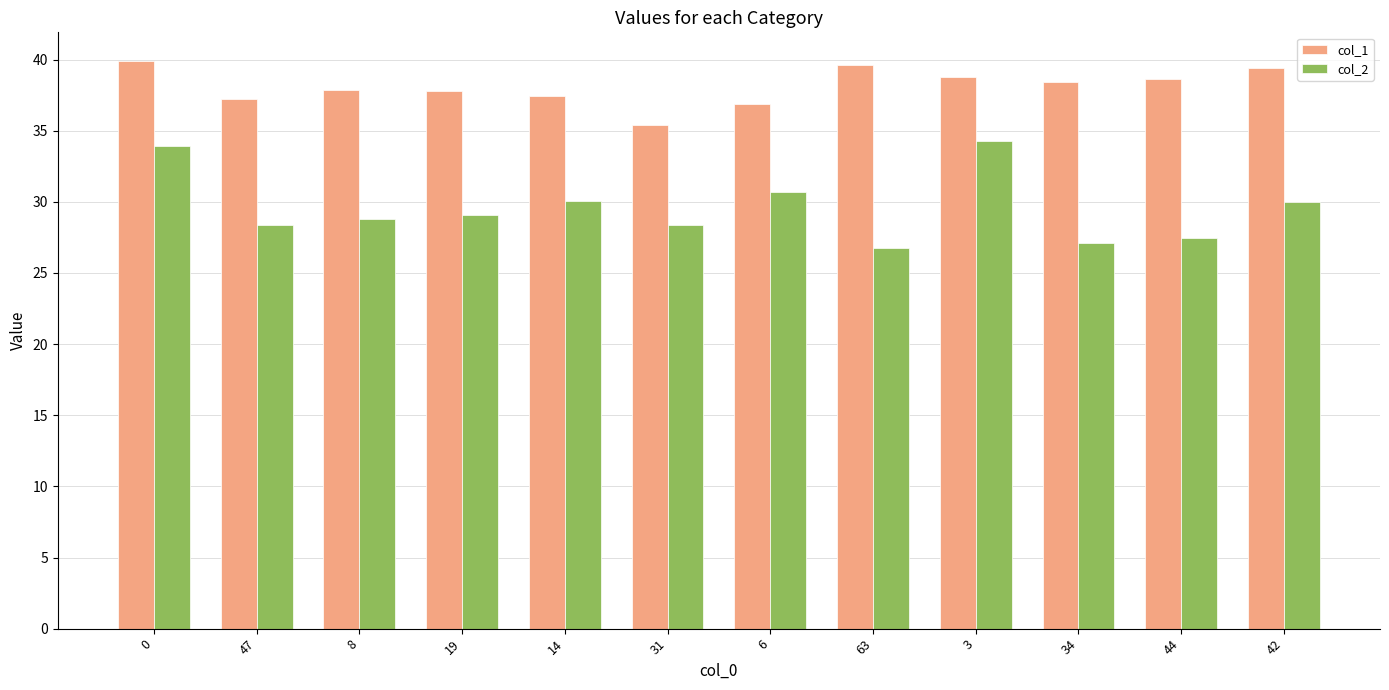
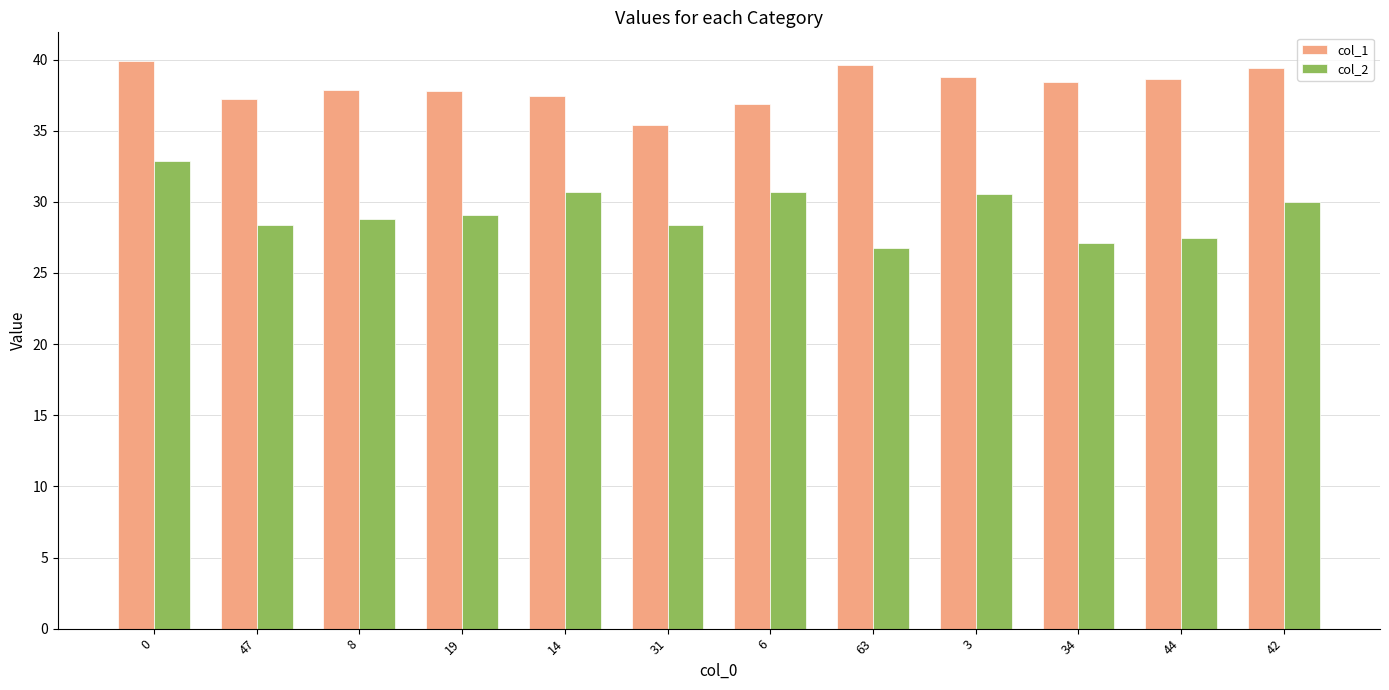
  {
    "col_1": {
      "0": 39.9,
      "47": 37.2,
      "8": 37.9,
      "19": 37.8,
      "14": 37.5,
      "31": 35.4,
      "6": 36.9,
      "63": 39.6,
      "3": 38.8,
      "34": 38.4,
      "44": 38.6,
      "42": 39.4
    },
    "col_2": {
-     "0": 33.9,
+     "0": 32.9,
      "47": 28.4,
      "8": 28.8,
      "19": 29.1,
-     "14": 30.1,
+     "14": 30.7,
      "31": 28.4,
      "6": 30.7,
      "63": 26.8,
-     "3": 34.3,
+     "3": 30.6,
      "34": 27.1,
      "44": 27.4,
      "42": 30.0
    }
  }
